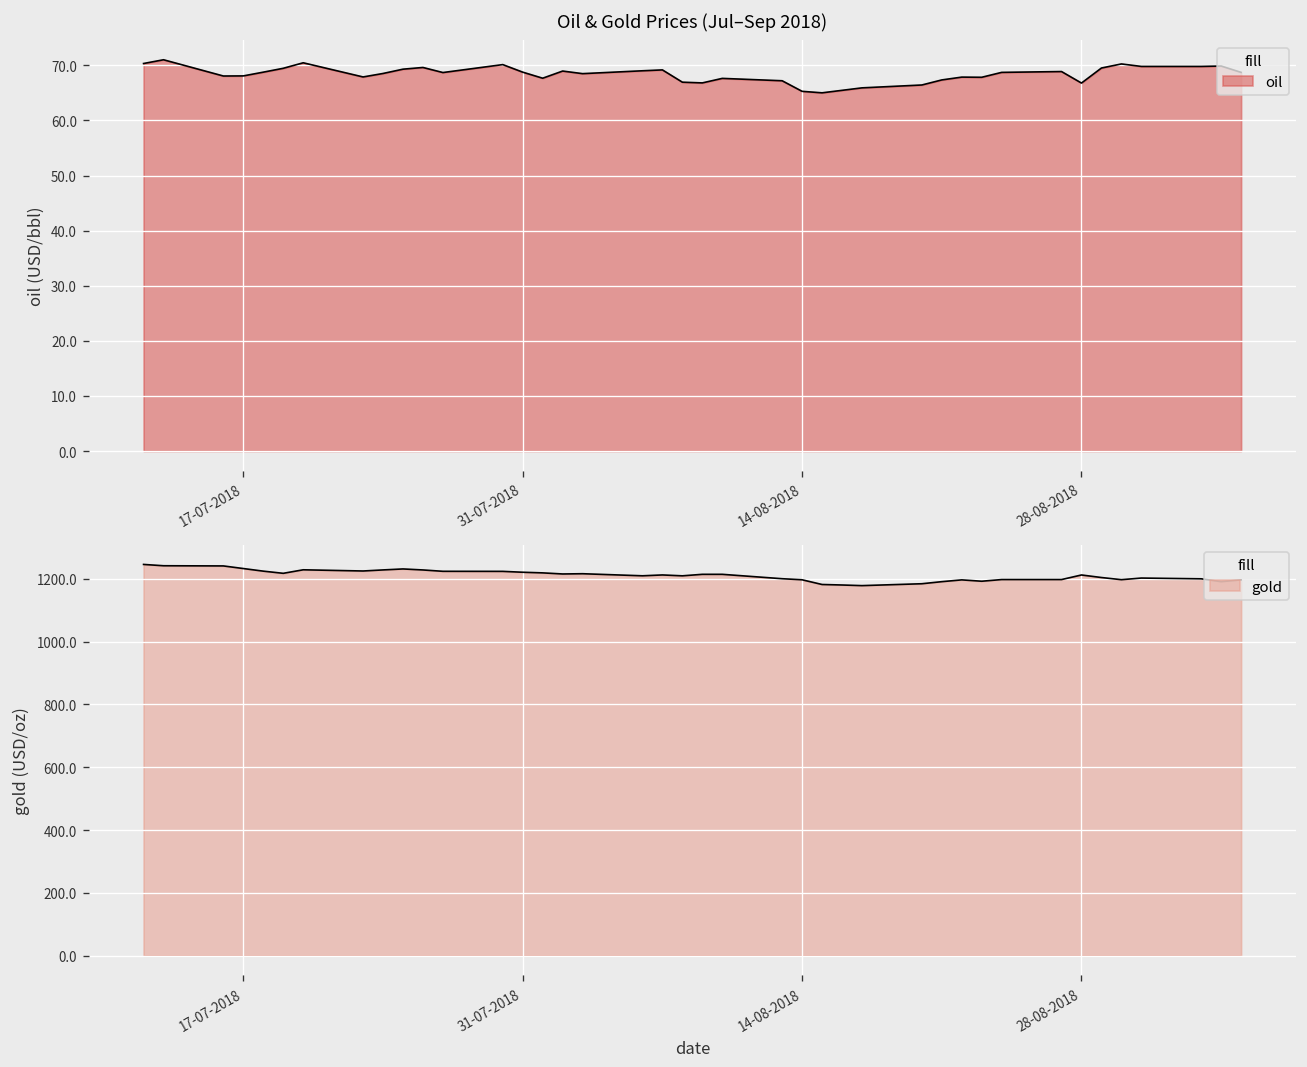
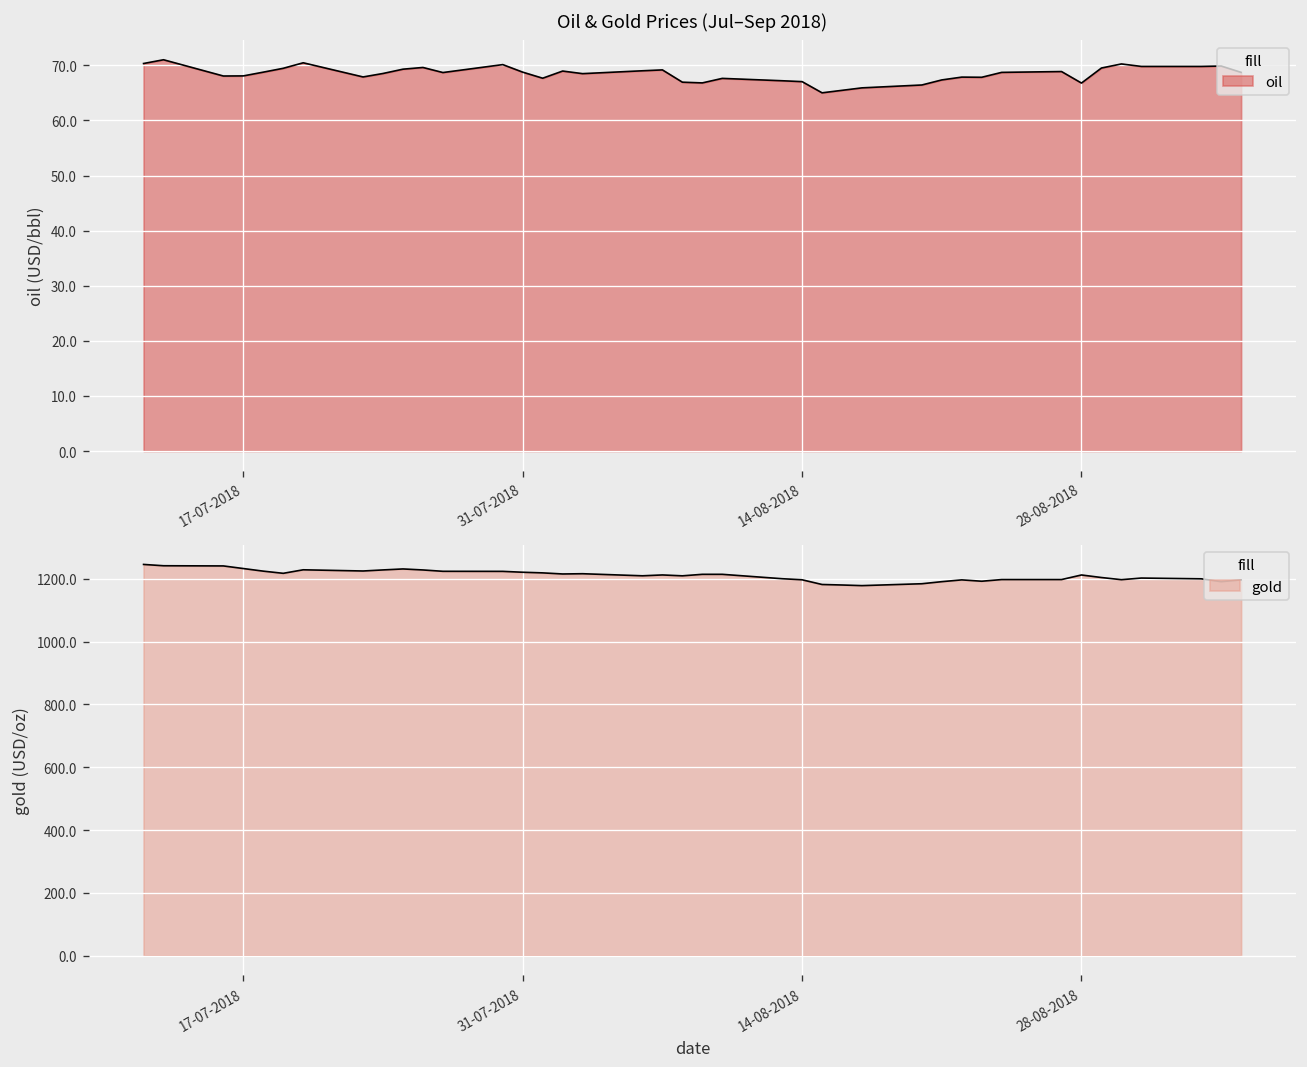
  {
    "Oil & Gold Prices (Jul–Sep 2018)": {
      "17-07-2018": 68,
      "31-07-2018": 69,
-     "14-08-2018": 65,
+     "14-08-2018": 67,
      "28-08-2018": 67
    }
  }
